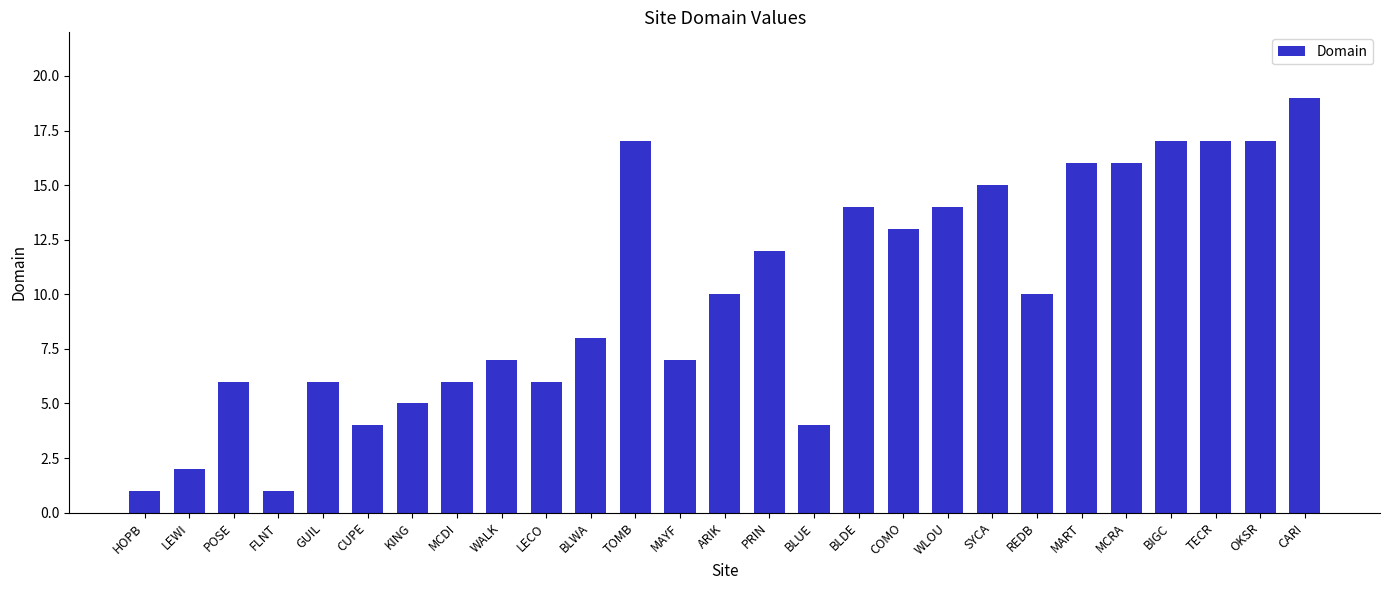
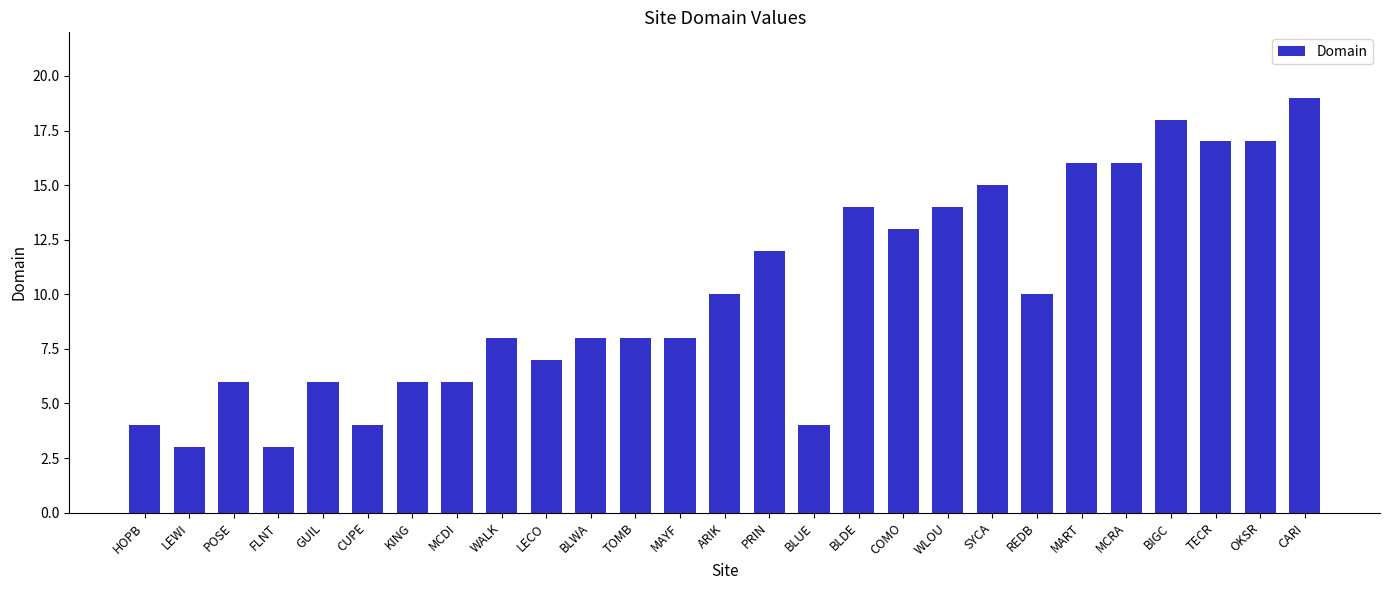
  {
-   "HOPB": 1,
-   "LEWI": 2,
+   "HOPB": 4,
+   "LEWI": 3,
    "POSE": 6,
-   "FLNT": 1,
+   "FLNT": 3,
    "GUIL": 6,
    "CUPE": 4,
-   "KING": 5,
+   "KING": 6,
    "MCDI": 6,
-   "WALK": 7,
-   "LECO": 6,
+   "WALK": 8,
+   "LECO": 7,
    "BLWA": 8,
-   "TOMB": 17,
-   "MAYF": 7,
+   "TOMB": 8,
+   "MAYF": 8,
    "ARIK": 10,
    "PRIN": 12,
    "BLUE": 4,
    "BLDE": 14,
    "COMO": 13,
    "WLOU": 14,
    "SYCA": 15,
    "REDB": 10,
    "MART": 16,
    "MCRA": 16,
-   "BIGC": 17,
+   "BIGC": 18,
    "TECR": 17,
    "OKSR": 17,
    "CARI": 19
  }
